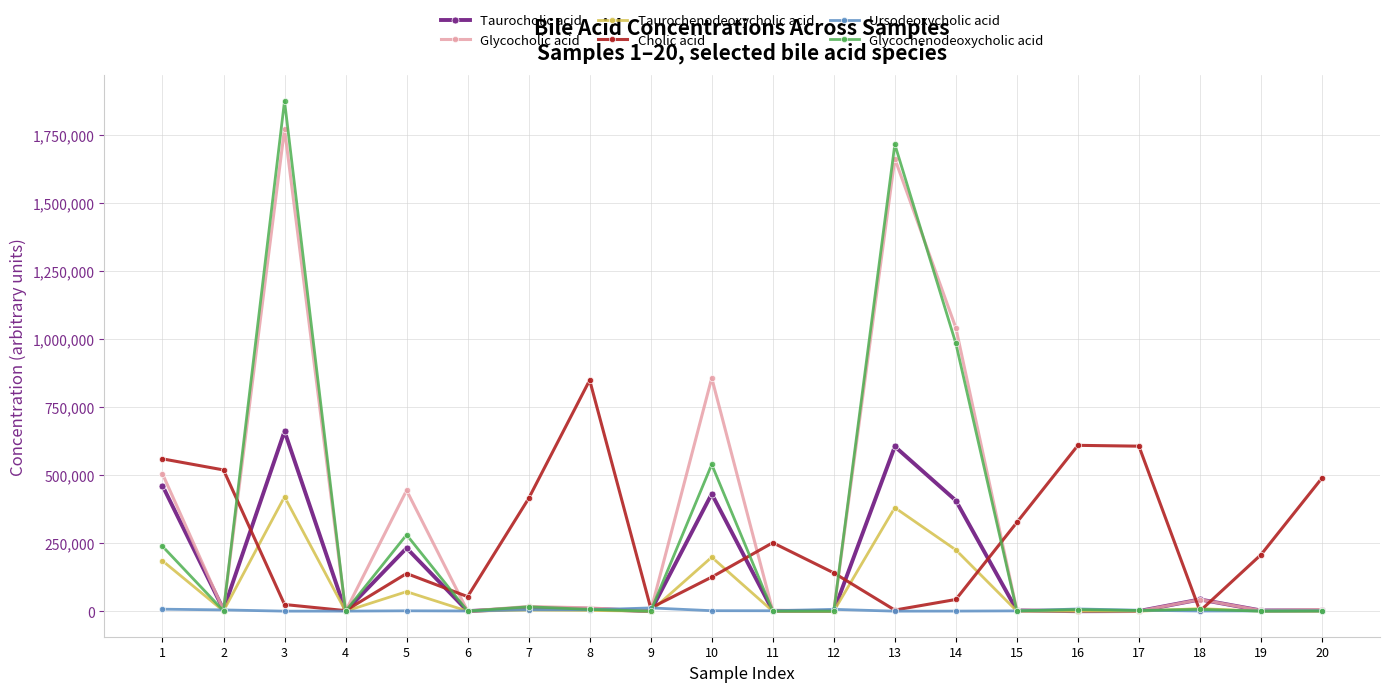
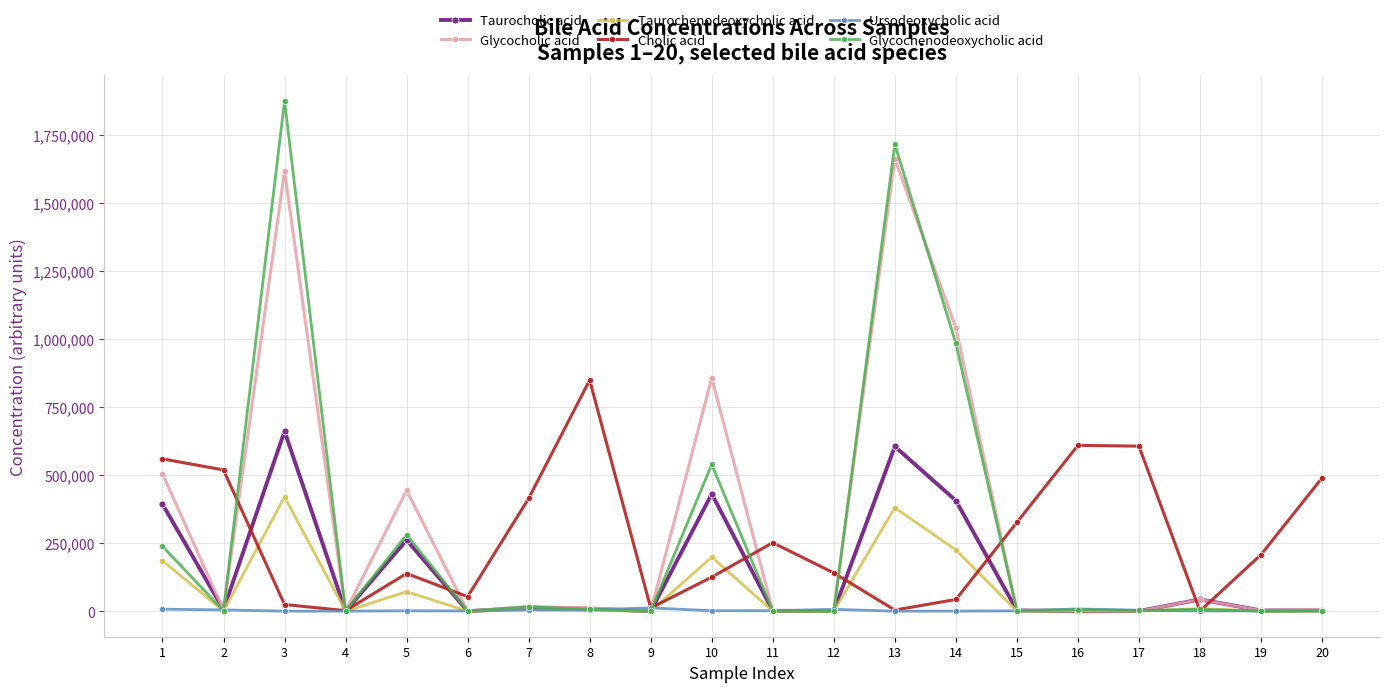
  {
    "Taurocholic acid": {
-     "1": "460,000",
+     "1": "390,000",
      "3": "660,000",
-     "5": "230,000",
+     "5": "260,000",
      "10": "430,000",
      "13": "610,000",
      "14": "410,000"
    },
    "Glycocholic acid": {
      "1": "510,000",
-     "3": "1,770,000",
+     "3": "1,620,000",
      "5": "440,000",
      "10": "860,000",
      "13": "1,660,000",
      "14": "1,040,000"
    },
    "Taurochenodeoxycholic acid": {
      "1": "190,000",
      "3": "420,000",
      "5": "70,000",
      "10": "200,000",
      "13": "380,000",
      "14": "230,000"
    },
    "Cholic acid": {
      "1": "560,000",
      "2": "520,000",
      "3": "20,000",
      "5": "140,000",
      "6": "50,000",
      "7": "410,000",
      "8": "850,000",
      "10": "130,000",
      "11": "250,000",
      "12": "140,000",
      "14": "40,000",
      "15": "330,000",
      "16": "610,000",
      "17": "610,000",
      "19": "210,000",
      "20": "490,000"
    },
    "Ursodeoxycholic acid": {
      "1": "10,000",
      "3": "0",
      "5": "0",
      "10": "0",
      "14": "0"
    },
    "Glycochenodeoxycholic acid": {
      "1": "240,000",
      "3": "1,880,000",
      "5": "280,000",
      "10": "540,000",
      "13": "1,720,000",
      "14": "980,000"
    }
  }
